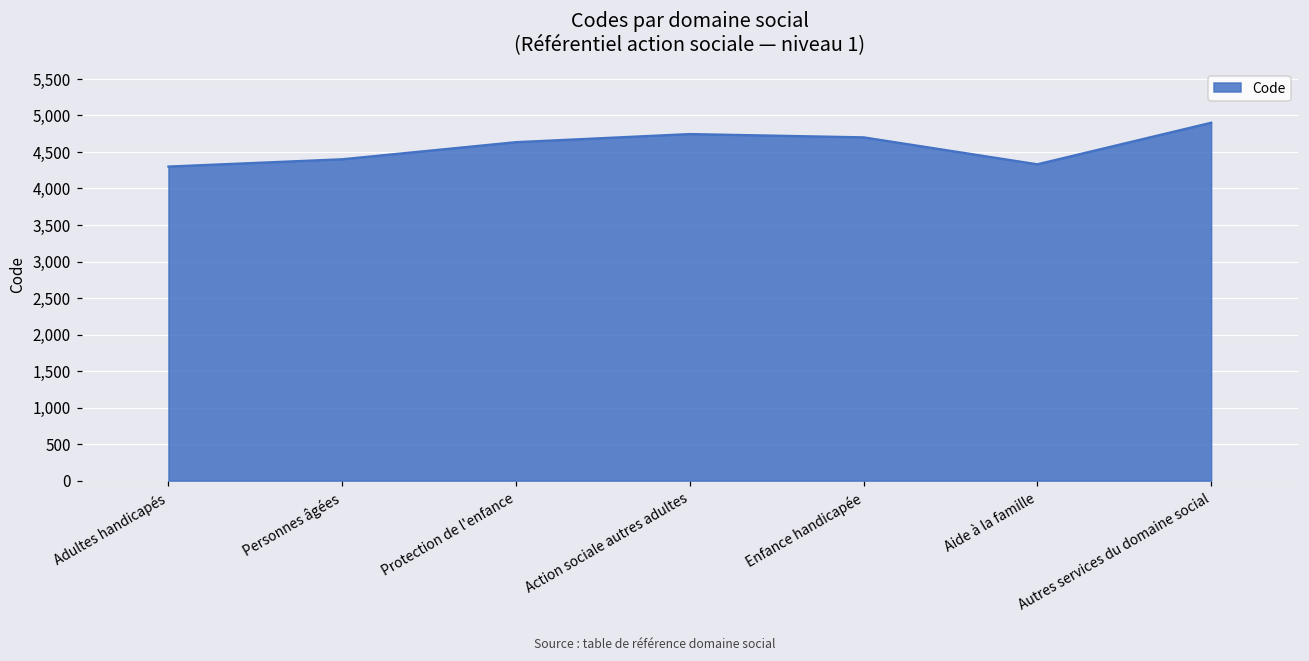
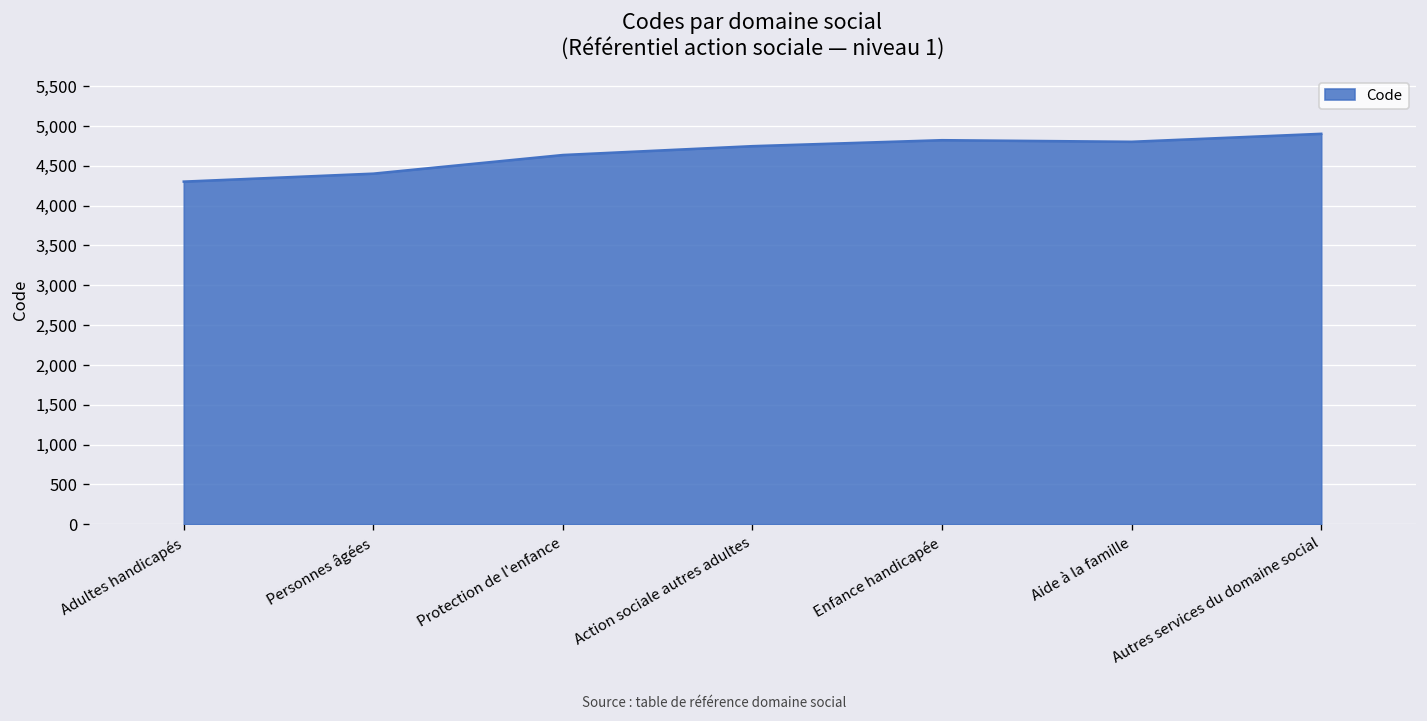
  {
    "Adultes handicapés": "4,300",
    "Personnes âgées": "4,400",
    "Protection de l'enfance": "4,600",
    "Action sociale autres adultes": "4,700",
-   "Enfance handicapée": "4,700",
-   "Aide à la famille": "4,300",
+   "Enfance handicapée": "4,800",
+   "Aide à la famille": "4,800",
    "Autres services du domaine social": "4,900"
  }
